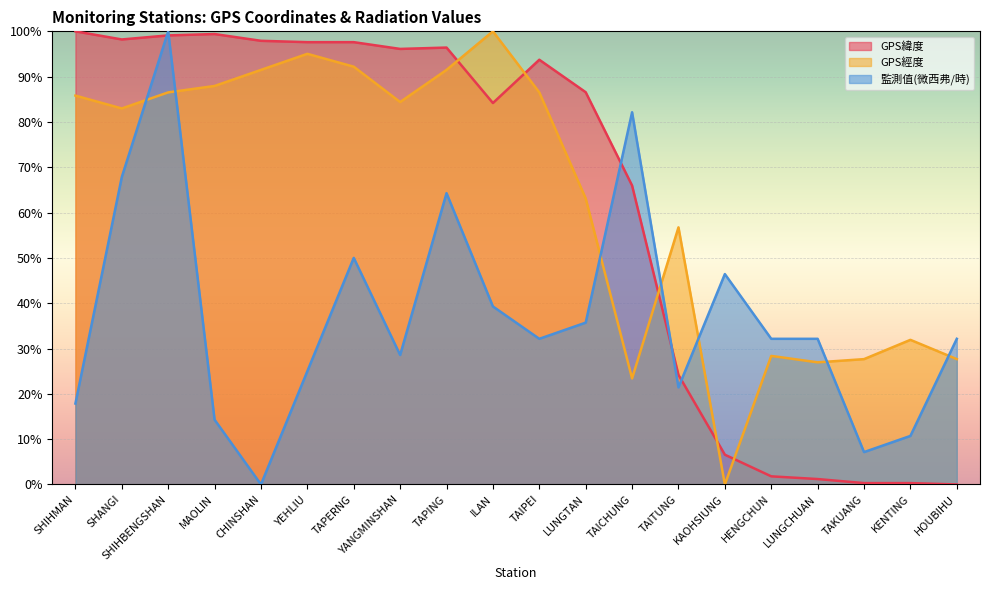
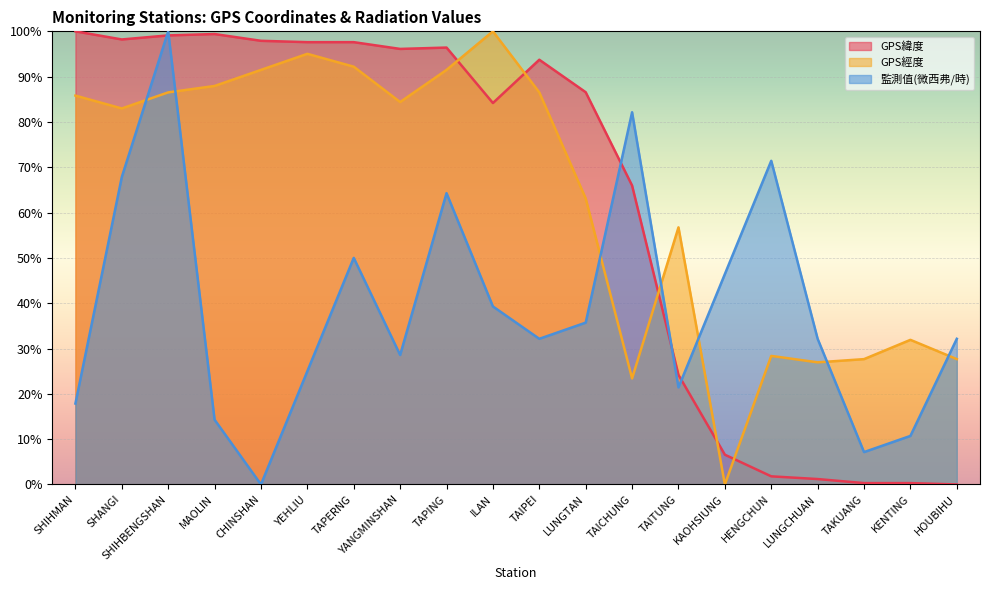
  {
    "GPS緯度": {
      "SHIHMAN": "100%",
      "SHANGI": "98%",
      "SHIHBENGSHAN": "99%",
      "MAOLIN": "99%",
      "CHINSHAN": "98%",
      "YEHLIU": "98%",
      "TAPERNG": "98%",
      "YANGMINSHAN": "96%",
      "TAPING": "96%",
      "ILAN": "84%",
      "TAIPEI": "94%",
      "LUNGTAN": "87%",
      "TAICHUNG": "66%",
      "TAITUNG": "24%",
      "KAOHSIUNG": "7%",
      "HENGCHUN": "2%",
      "LUNGCHUAN": "1%",
      "TAKUANG": "0%",
      "KENTING": "0%",
      "HOUBIHU": "0%"
    },
    "GPS經度": {
      "SHIHMAN": "86%",
      "SHANGI": "83%",
      "SHIHBENGSHAN": "87%",
      "MAOLIN": "88%",
      "CHINSHAN": "91%",
      "YEHLIU": "95%",
      "TAPERNG": "92%",
      "YANGMINSHAN": "84%",
      "TAPING": "91%",
      "ILAN": "100%",
      "TAIPEI": "87%",
      "LUNGTAN": "63%",
      "TAICHUNG": "23%",
      "TAITUNG": "57%",
      "KAOHSIUNG": "0%",
      "HENGCHUN": "28%",
      "LUNGCHUAN": "27%",
      "TAKUANG": "28%",
      "KENTING": "32%",
      "HOUBIHU": "28%"
    },
    "監測值(微西弗/時)": {
      "SHIHMAN": "18%",
      "SHANGI": "68%",
      "SHIHBENGSHAN": "100%",
      "MAOLIN": "14%",
      "CHINSHAN": "0%",
      "YEHLIU": "25%",
      "TAPERNG": "50%",
      "YANGMINSHAN": "29%",
      "TAPING": "64%",
      "ILAN": "39%",
      "TAIPEI": "32%",
      "LUNGTAN": "36%",
      "TAICHUNG": "82%",
      "TAITUNG": "21%",
      "KAOHSIUNG": "46%",
-     "HENGCHUN": "32%",
+     "HENGCHUN": "71%",
      "LUNGCHUAN": "32%",
      "TAKUANG": "7%",
      "KENTING": "11%",
      "HOUBIHU": "32%"
    }
  }
